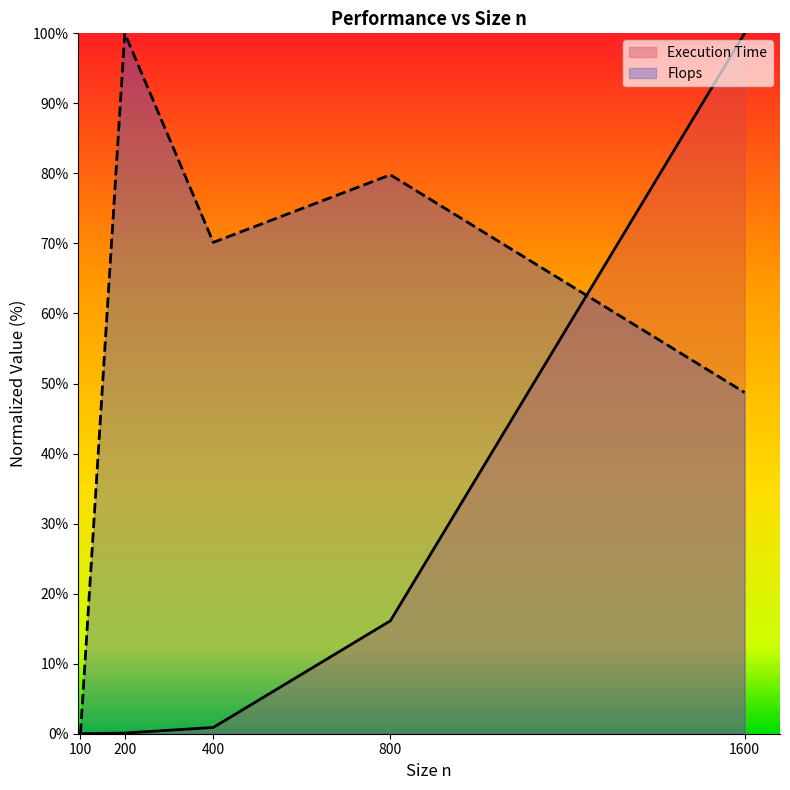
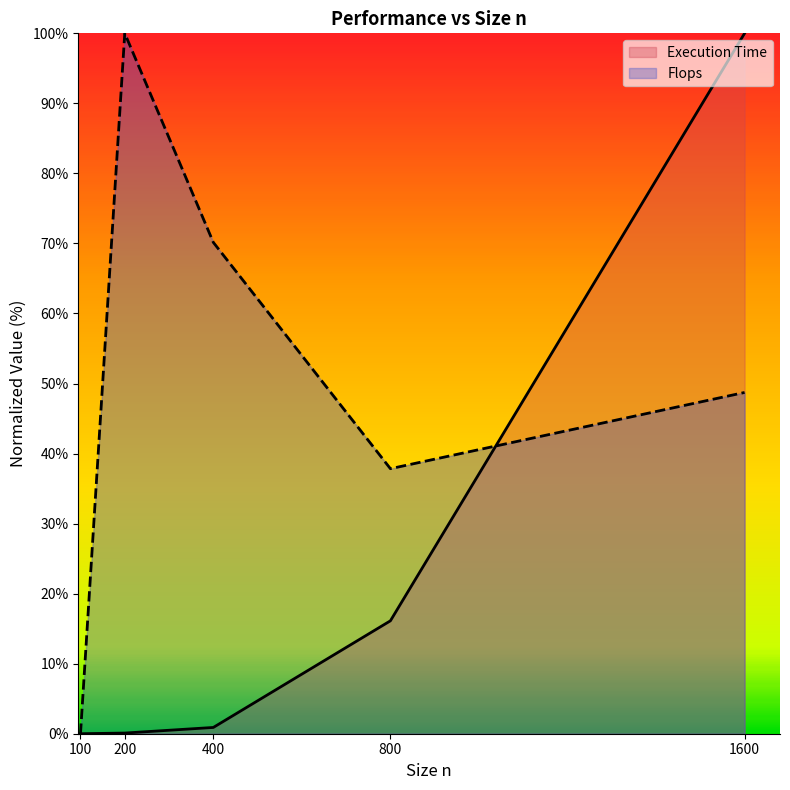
  {
    "Execution Time": {
      "200": "0%",
      "400": "1%",
      "800": "16%",
      "1600": "100%"
    },
    "Flops": {
      "200": "100%",
      "400": "70%",
-     "800": "80%",
+     "800": "38%",
      "1600": "49%"
    }
  }
